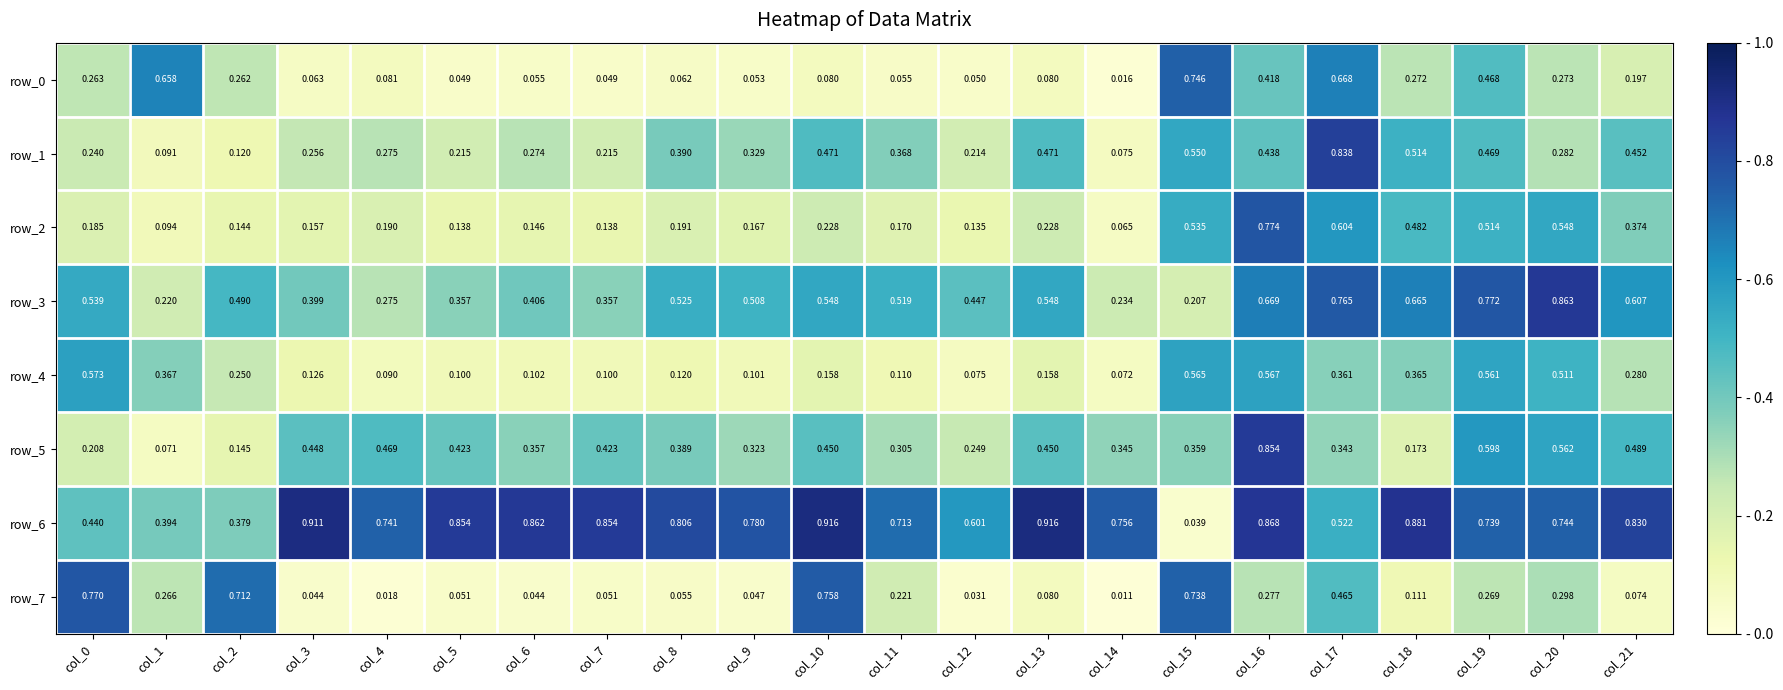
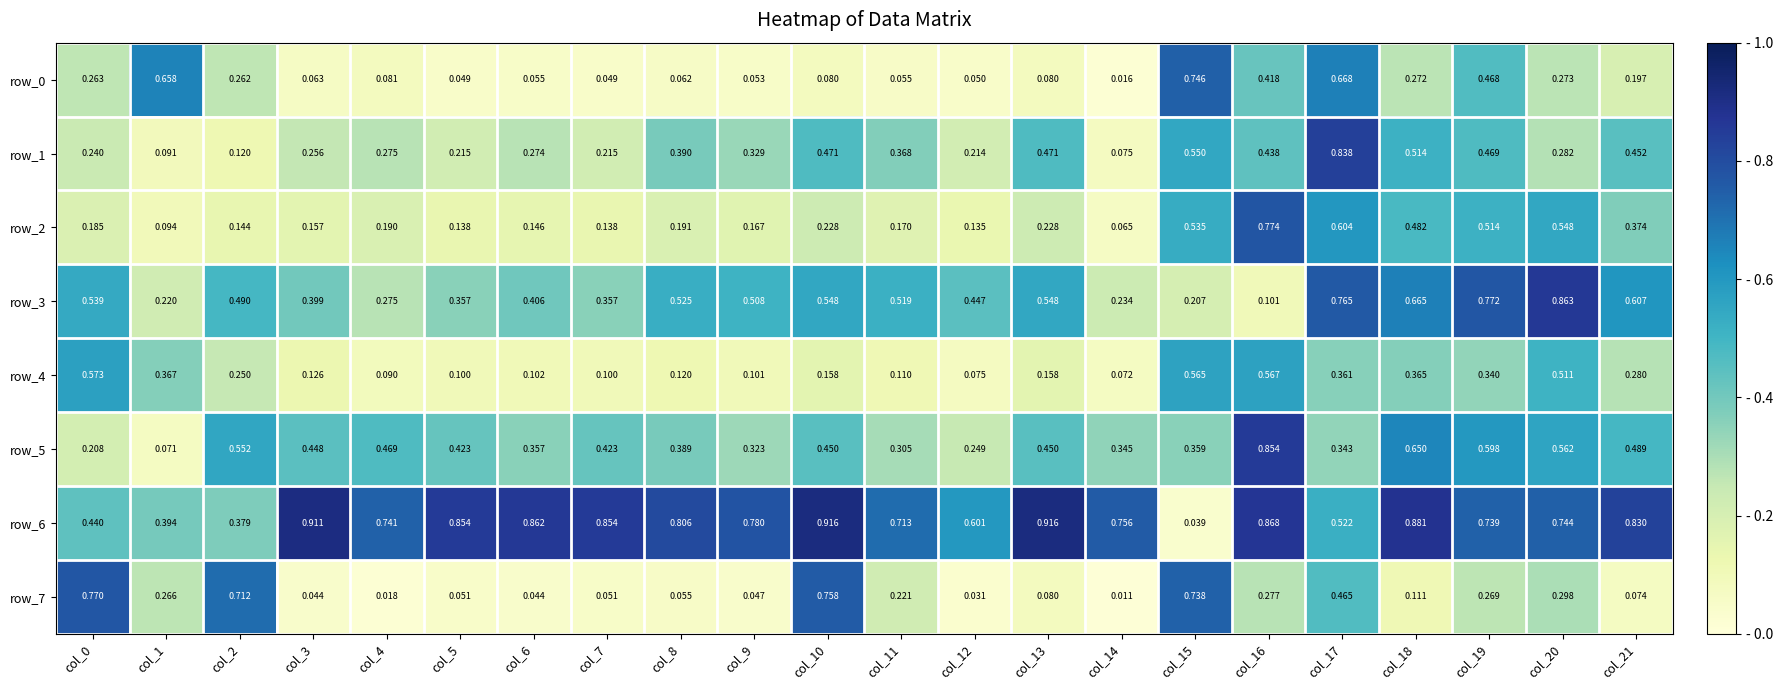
  {
    "row_0": {
      "col_0": 0.263,
      "col_1": 0.658,
      "col_2": 0.262,
      "col_3": 0.063,
      "col_4": 0.081,
      "col_5": 0.049,
      "col_6": 0.055,
      "col_7": 0.049,
      "col_8": 0.062,
      "col_9": 0.053,
      "col_10": 0.080,
      "col_11": 0.055,
      "col_12": 0.050,
      "col_13": 0.080,
      "col_14": 0.016,
      "col_15": 0.746,
      "col_16": 0.418,
      "col_17": 0.668,
      "col_18": 0.272,
      "col_19": 0.468,
      "col_20": 0.273,
      "col_21": 0.197
    },
    "row_1": {
      "col_0": 0.240,
      "col_1": 0.091,
      "col_2": 0.120,
      "col_3": 0.256,
      "col_4": 0.275,
      "col_5": 0.215,
      "col_6": 0.274,
      "col_7": 0.215,
      "col_8": 0.390,
      "col_9": 0.329,
      "col_10": 0.471,
      "col_11": 0.368,
      "col_12": 0.214,
      "col_13": 0.471,
      "col_14": 0.075,
      "col_15": 0.550,
      "col_16": 0.438,
      "col_17": 0.838,
      "col_18": 0.514,
      "col_19": 0.469,
      "col_20": 0.282,
      "col_21": 0.452
    },
    "row_2": {
      "col_0": 0.185,
      "col_1": 0.094,
      "col_2": 0.144,
      "col_3": 0.157,
      "col_4": 0.190,
      "col_5": 0.138,
      "col_6": 0.146,
      "col_7": 0.138,
      "col_8": 0.191,
      "col_9": 0.167,
      "col_10": 0.228,
      "col_11": 0.170,
      "col_12": 0.135,
      "col_13": 0.228,
      "col_14": 0.065,
      "col_15": 0.535,
      "col_16": 0.774,
      "col_17": 0.604,
      "col_18": 0.482,
      "col_19": 0.514,
      "col_20": 0.548,
      "col_21": 0.374
    },
    "row_3": {
      "col_0": 0.539,
      "col_1": 0.220,
      "col_2": 0.490,
      "col_3": 0.399,
      "col_4": 0.275,
      "col_5": 0.357,
      "col_6": 0.406,
      "col_7": 0.357,
      "col_8": 0.525,
      "col_9": 0.508,
      "col_10": 0.548,
      "col_11": 0.519,
      "col_12": 0.447,
      "col_13": 0.548,
      "col_14": 0.234,
      "col_15": 0.207,
-     "col_16": 0.669,
+     "col_16": 0.101,
      "col_17": 0.765,
      "col_18": 0.665,
      "col_19": 0.772,
      "col_20": 0.863,
      "col_21": 0.607
    },
    "row_4": {
      "col_0": 0.573,
      "col_1": 0.367,
      "col_2": 0.250,
      "col_3": 0.126,
      "col_4": 0.090,
      "col_5": 0.100,
      "col_6": 0.102,
      "col_7": 0.100,
      "col_8": 0.120,
      "col_9": 0.101,
      "col_10": 0.158,
      "col_11": 0.110,
      "col_12": 0.075,
      "col_13": 0.158,
      "col_14": 0.072,
      "col_15": 0.565,
      "col_16": 0.567,
      "col_17": 0.361,
      "col_18": 0.365,
-     "col_19": 0.561,
+     "col_19": 0.340,
      "col_20": 0.511,
      "col_21": 0.280
    },
    "row_5": {
      "col_0": 0.208,
      "col_1": 0.071,
-     "col_2": 0.145,
+     "col_2": 0.552,
      "col_3": 0.448,
      "col_4": 0.469,
      "col_5": 0.423,
      "col_6": 0.357,
      "col_7": 0.423,
      "col_8": 0.389,
      "col_9": 0.323,
      "col_10": 0.450,
      "col_11": 0.305,
      "col_12": 0.249,
      "col_13": 0.450,
      "col_14": 0.345,
      "col_15": 0.359,
      "col_16": 0.854,
      "col_17": 0.343,
-     "col_18": 0.173,
+     "col_18": 0.650,
      "col_19": 0.598,
      "col_20": 0.562,
      "col_21": 0.489
    },
    "row_6": {
      "col_0": 0.440,
      "col_1": 0.394,
      "col_2": 0.379,
      "col_3": 0.911,
      "col_4": 0.741,
      "col_5": 0.854,
      "col_6": 0.862,
      "col_7": 0.854,
      "col_8": 0.806,
      "col_9": 0.780,
      "col_10": 0.916,
      "col_11": 0.713,
      "col_12": 0.601,
      "col_13": 0.916,
      "col_14": 0.756,
      "col_15": 0.039,
      "col_16": 0.868,
      "col_17": 0.522,
      "col_18": 0.881,
      "col_19": 0.739,
      "col_20": 0.744,
      "col_21": 0.830
    },
    "row_7": {
      "col_0": 0.770,
      "col_1": 0.266,
      "col_2": 0.712,
      "col_3": 0.044,
      "col_4": 0.018,
      "col_5": 0.051,
      "col_6": 0.044,
      "col_7": 0.051,
      "col_8": 0.055,
      "col_9": 0.047,
      "col_10": 0.758,
      "col_11": 0.221,
      "col_12": 0.031,
      "col_13": 0.080,
      "col_14": 0.011,
      "col_15": 0.738,
      "col_16": 0.277,
      "col_17": 0.465,
      "col_18": 0.111,
      "col_19": 0.269,
      "col_20": 0.298,
      "col_21": 0.074
    }
  }
